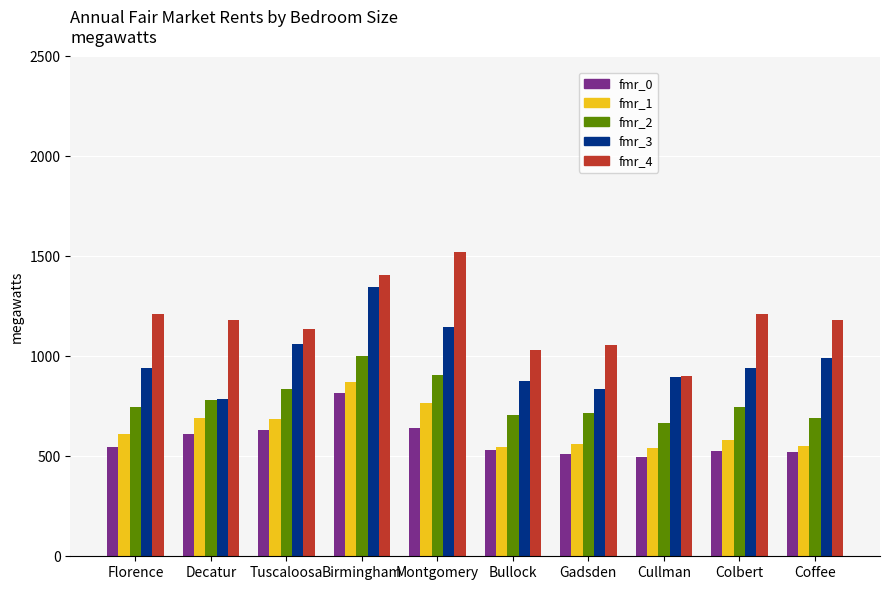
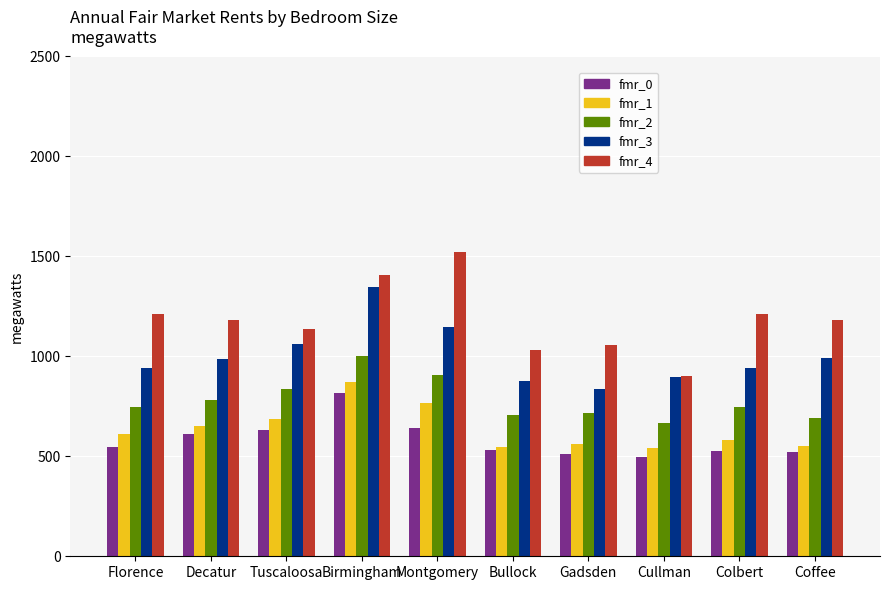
  {
    "fmr_0": {
      "Florence": 550,
      "Decatur": 610,
      "Tuscaloosa": 630,
      "Birmingham": 820,
      "Montgomery": 640,
      "Bullock": 530,
      "Gadsden": 510,
      "Cullman": 500,
      "Colbert": 530,
      "Coffee": 520
    },
    "fmr_1": {
      "Florence": 610,
-     "Decatur": 690,
+     "Decatur": 650,
      "Tuscaloosa": 690,
      "Birmingham": 870,
      "Montgomery": 770,
      "Bullock": 550,
      "Gadsden": 560,
      "Cullman": 540,
      "Colbert": 580,
      "Coffee": 550
    },
    "fmr_2": {
      "Florence": 750,
      "Decatur": 780,
      "Tuscaloosa": 840,
      "Birmingham": 1000,
      "Montgomery": 910,
      "Bullock": 710,
      "Gadsden": 720,
      "Cullman": 670,
      "Colbert": 750,
      "Coffee": 690
    },
    "fmr_3": {
      "Florence": 940,
-     "Decatur": 790,
+     "Decatur": 990,
      "Tuscaloosa": 1060,
      "Birmingham": 1350,
      "Montgomery": 1150,
      "Bullock": 880,
      "Gadsden": 840,
      "Cullman": 900,
      "Colbert": 940,
      "Coffee": 990
    },
    "fmr_4": {
      "Florence": 1210,
      "Decatur": 1180,
      "Tuscaloosa": 1140,
      "Birmingham": 1410,
      "Montgomery": 1520,
      "Bullock": 1030,
      "Gadsden": 1060,
      "Cullman": 900,
      "Colbert": 1210,
      "Coffee": 1180
    }
  }
